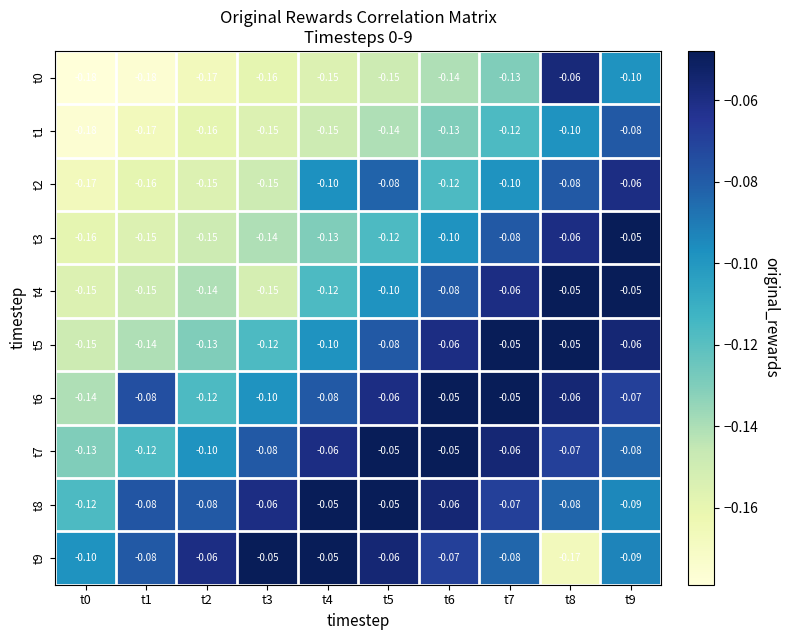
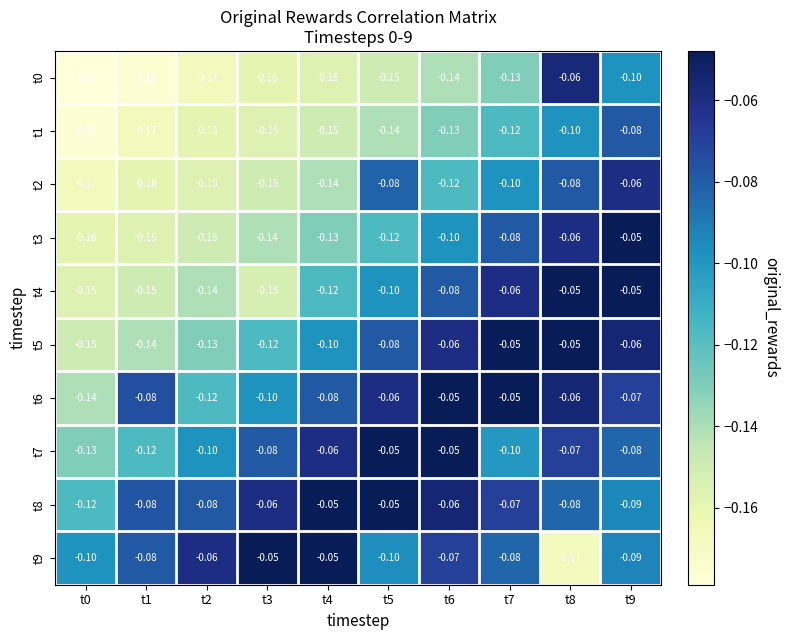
  {
    "t0": {
      "t2": -0.17,
      "t3": -0.16,
      "t4": -0.15,
      "t5": -0.15,
      "t6": -0.14,
      "t7": -0.13,
      "t8": -0.06,
      "t9": -0.10
    },
    "t1": {
      "t1": -0.17,
      "t2": -0.16,
      "t3": -0.15,
      "t4": -0.15,
      "t5": -0.14,
      "t6": -0.13,
      "t7": -0.12,
      "t8": -0.10,
      "t9": -0.08
    },
    "t2": {
      "t0": -0.17,
      "t1": -0.16,
      "t2": -0.15,
      "t3": -0.15,
-     "t4": -0.10,
+     "t4": -0.14,
      "t5": -0.08,
      "t6": -0.12,
      "t7": -0.10,
      "t8": -0.08,
      "t9": -0.06
    },
    "t3": {
      "t0": -0.16,
      "t1": -0.15,
      "t2": -0.15,
      "t3": -0.14,
      "t4": -0.13,
      "t5": -0.12,
      "t6": -0.10,
      "t7": -0.08,
      "t8": -0.06,
      "t9": -0.05
    },
    "t4": {
      "t0": -0.15,
      "t1": -0.15,
      "t2": -0.14,
      "t3": -0.15,
      "t4": -0.12,
      "t5": -0.10,
      "t6": -0.08,
      "t7": -0.06,
      "t8": -0.05,
      "t9": -0.05
    },
    "t5": {
      "t0": -0.15,
      "t1": -0.14,
      "t2": -0.13,
      "t3": -0.12,
      "t4": -0.10,
      "t5": -0.08,
      "t6": -0.06,
      "t7": -0.05,
      "t8": -0.05,
      "t9": -0.06
    },
    "t6": {
      "t0": -0.14,
      "t1": -0.08,
      "t2": -0.12,
      "t3": -0.10,
      "t4": -0.08,
      "t5": -0.06,
      "t6": -0.05,
      "t7": -0.05,
      "t8": -0.06,
      "t9": -0.07
    },
    "t7": {
      "t0": -0.13,
      "t1": -0.12,
      "t2": -0.10,
      "t3": -0.08,
      "t4": -0.06,
      "t5": -0.05,
      "t6": -0.05,
-     "t7": -0.06,
+     "t7": -0.10,
      "t8": -0.07,
      "t9": -0.08
    },
    "t8": {
      "t0": -0.12,
      "t1": -0.08,
      "t2": -0.08,
      "t3": -0.06,
      "t4": -0.05,
      "t5": -0.05,
      "t6": -0.06,
      "t7": -0.07,
      "t8": -0.08,
      "t9": -0.09
    },
    "t9": {
      "t0": -0.10,
      "t1": -0.08,
      "t2": -0.06,
      "t3": -0.05,
      "t4": -0.05,
-     "t5": -0.06,
+     "t5": -0.10,
      "t6": -0.07,
      "t7": -0.08,
      "t8": -0.17,
      "t9": -0.09
    }
  }
